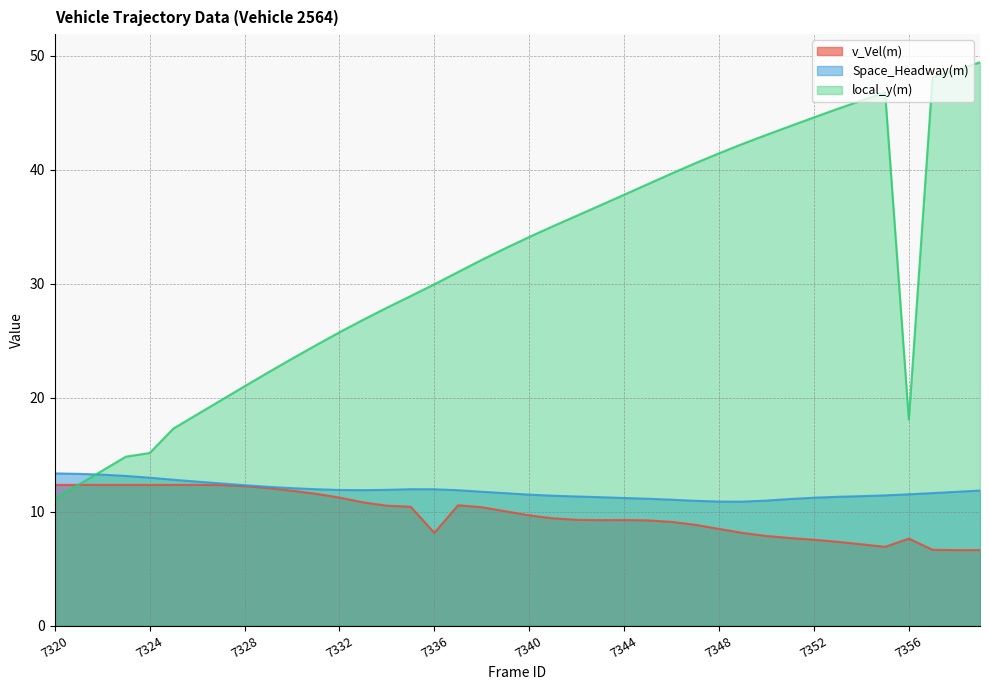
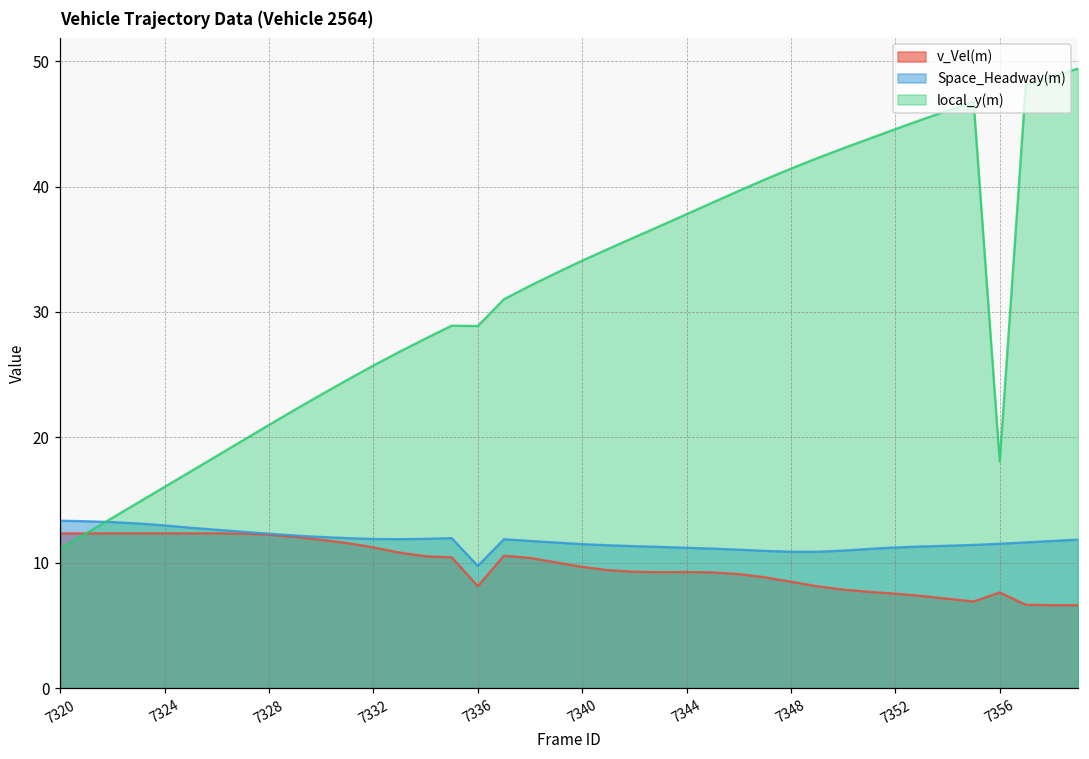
  {
    "v_Vel(m)": {
      "7320": 12.3,
      "7324": 12.3,
      "7332": 11.2,
      "7336": 8.1,
      "7340": 9.7,
      "7344": 9.3,
      "7348": 8.5,
      "7352": 7.5,
      "7356": 7.6
    },
    "Space_Headway(m)": {
      "7320": 13.3,
      "7324": 13.0,
      "7332": 11.9,
-     "7336": 12.0,
+     "7336": 9.7,
      "7340": 11.5,
      "7344": 11.2,
      "7348": 10.9,
      "7352": 11.2,
      "7356": 11.5
    },
    "local_y(m)": {
      "7320": 11.1,
-     "7324": 15.1,
+     "7324": 16.1,
      "7328": 21.0,
      "7332": 25.7,
-     "7336": 29.9,
+     "7336": 28.9,
      "7340": 34.1,
      "7344": 37.8,
      "7348": 41.4,
      "7352": 44.6,
      "7356": 18.1
    }
  }
